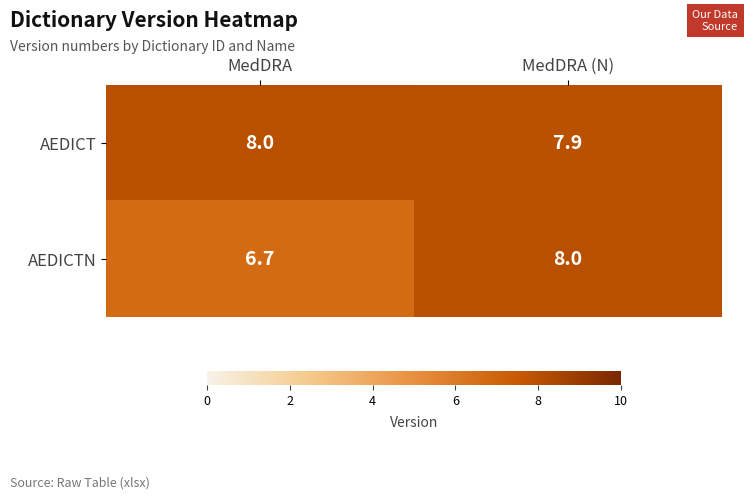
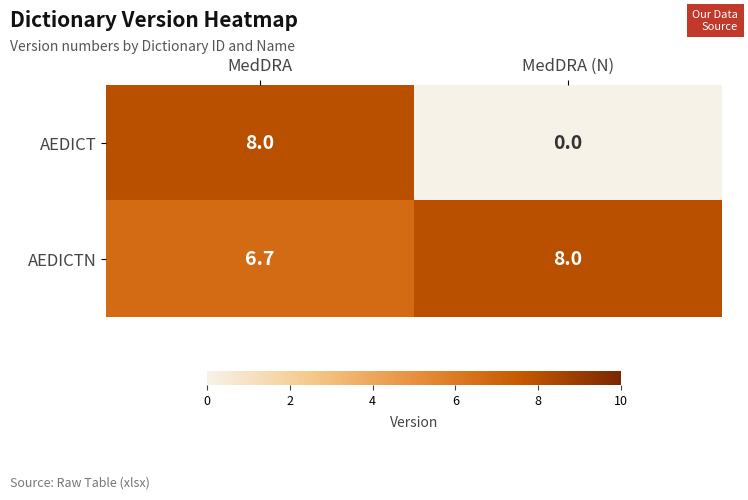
  {
    "AEDICT": {
      "MedDRA": 8.0,
-     "MedDRA (N)": 7.9
+     "MedDRA (N)": 0.0
    },
    "AEDICTN": {
      "MedDRA": 6.7,
      "MedDRA (N)": 8.0
    }
  }
